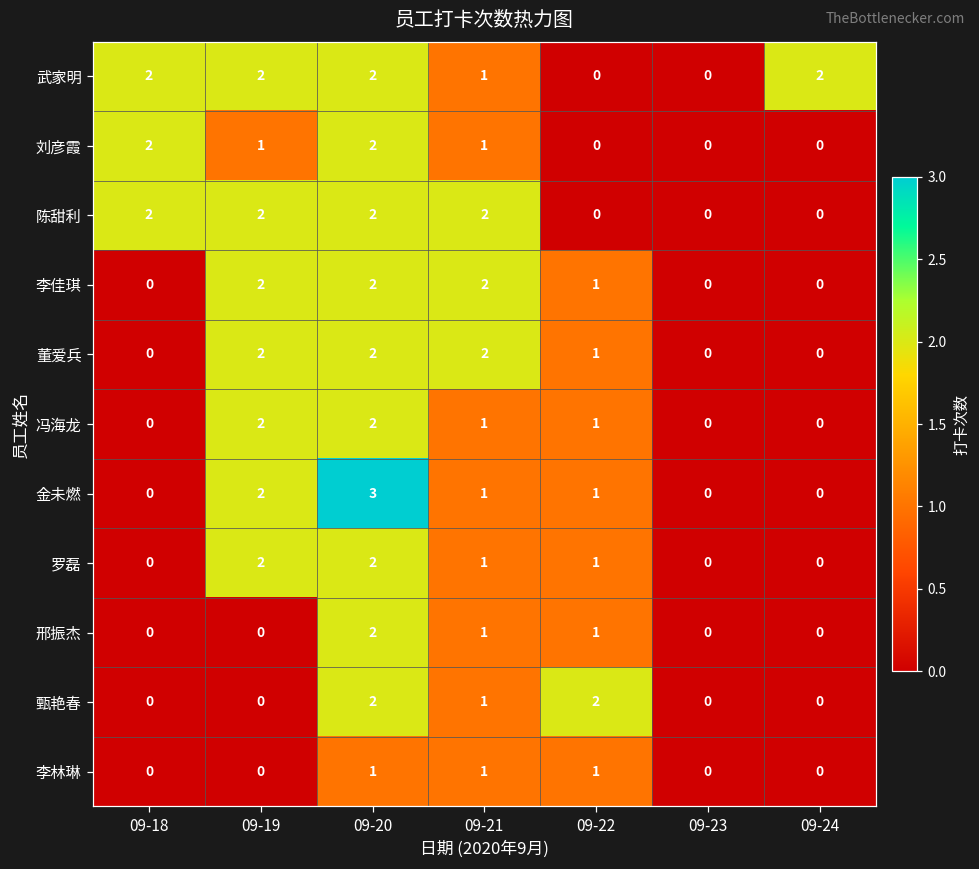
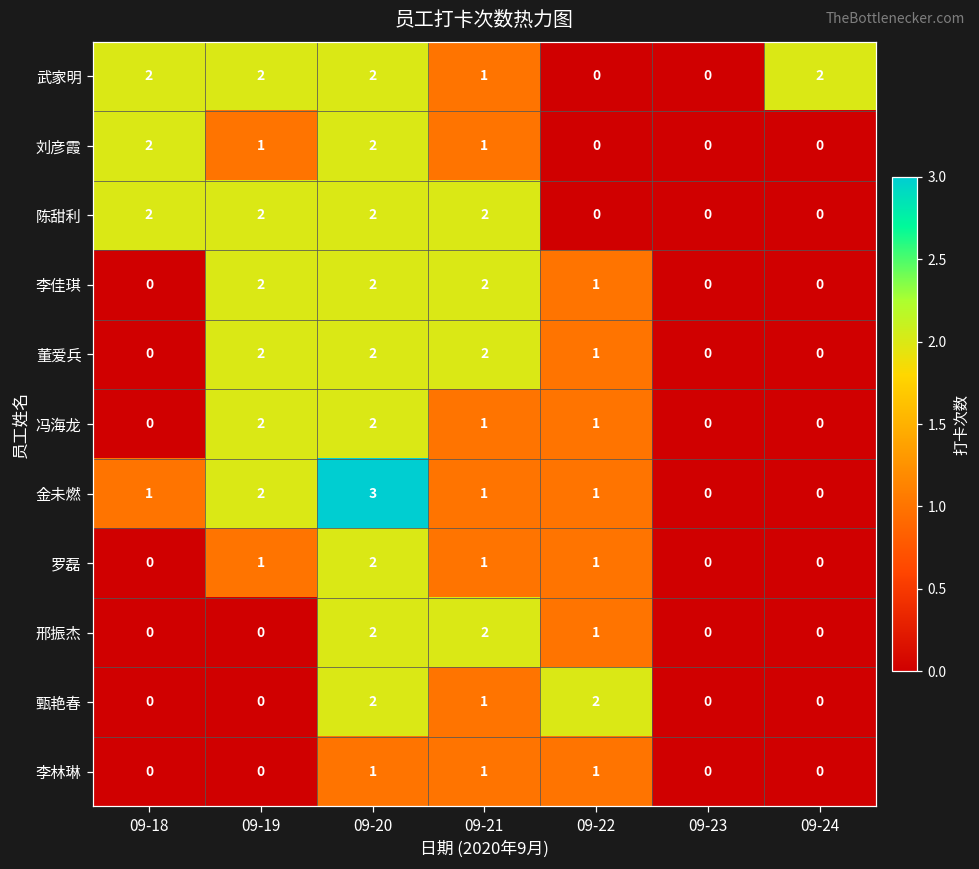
  {
    "武家明": {
      "09-18": 2,
      "09-19": 2,
      "09-20": 2,
      "09-21": 1,
      "09-22": 0,
      "09-23": 0,
      "09-24": 2
    },
    "刘彦霞": {
      "09-18": 2,
      "09-19": 1,
      "09-20": 2,
      "09-21": 1,
      "09-22": 0,
      "09-23": 0,
      "09-24": 0
    },
    "陈甜利": {
      "09-18": 2,
      "09-19": 2,
      "09-20": 2,
      "09-21": 2,
      "09-22": 0,
      "09-23": 0,
      "09-24": 0
    },
    "李佳琪": {
      "09-18": 0,
      "09-19": 2,
      "09-20": 2,
      "09-21": 2,
      "09-22": 1,
      "09-23": 0,
      "09-24": 0
    },
    "董爱兵": {
      "09-18": 0,
      "09-19": 2,
      "09-20": 2,
      "09-21": 2,
      "09-22": 1,
      "09-23": 0,
      "09-24": 0
    },
    "冯海龙": {
      "09-18": 0,
      "09-19": 2,
      "09-20": 2,
      "09-21": 1,
      "09-22": 1,
      "09-23": 0,
      "09-24": 0
    },
    "金未燃": {
-     "09-18": 0,
+     "09-18": 1,
      "09-19": 2,
      "09-20": 3,
      "09-21": 1,
      "09-22": 1,
      "09-23": 0,
      "09-24": 0
    },
    "罗磊": {
      "09-18": 0,
-     "09-19": 2,
+     "09-19": 1,
      "09-20": 2,
      "09-21": 1,
      "09-22": 1,
      "09-23": 0,
      "09-24": 0
    },
    "邢振杰": {
      "09-18": 0,
      "09-19": 0,
      "09-20": 2,
-     "09-21": 1,
+     "09-21": 2,
      "09-22": 1,
      "09-23": 0,
      "09-24": 0
    },
    "甄艳春": {
      "09-18": 0,
      "09-19": 0,
      "09-20": 2,
      "09-21": 1,
      "09-22": 2,
      "09-23": 0,
      "09-24": 0
    },
    "李林琳": {
      "09-18": 0,
      "09-19": 0,
      "09-20": 1,
      "09-21": 1,
      "09-22": 1,
      "09-23": 0,
      "09-24": 0
    }
  }
